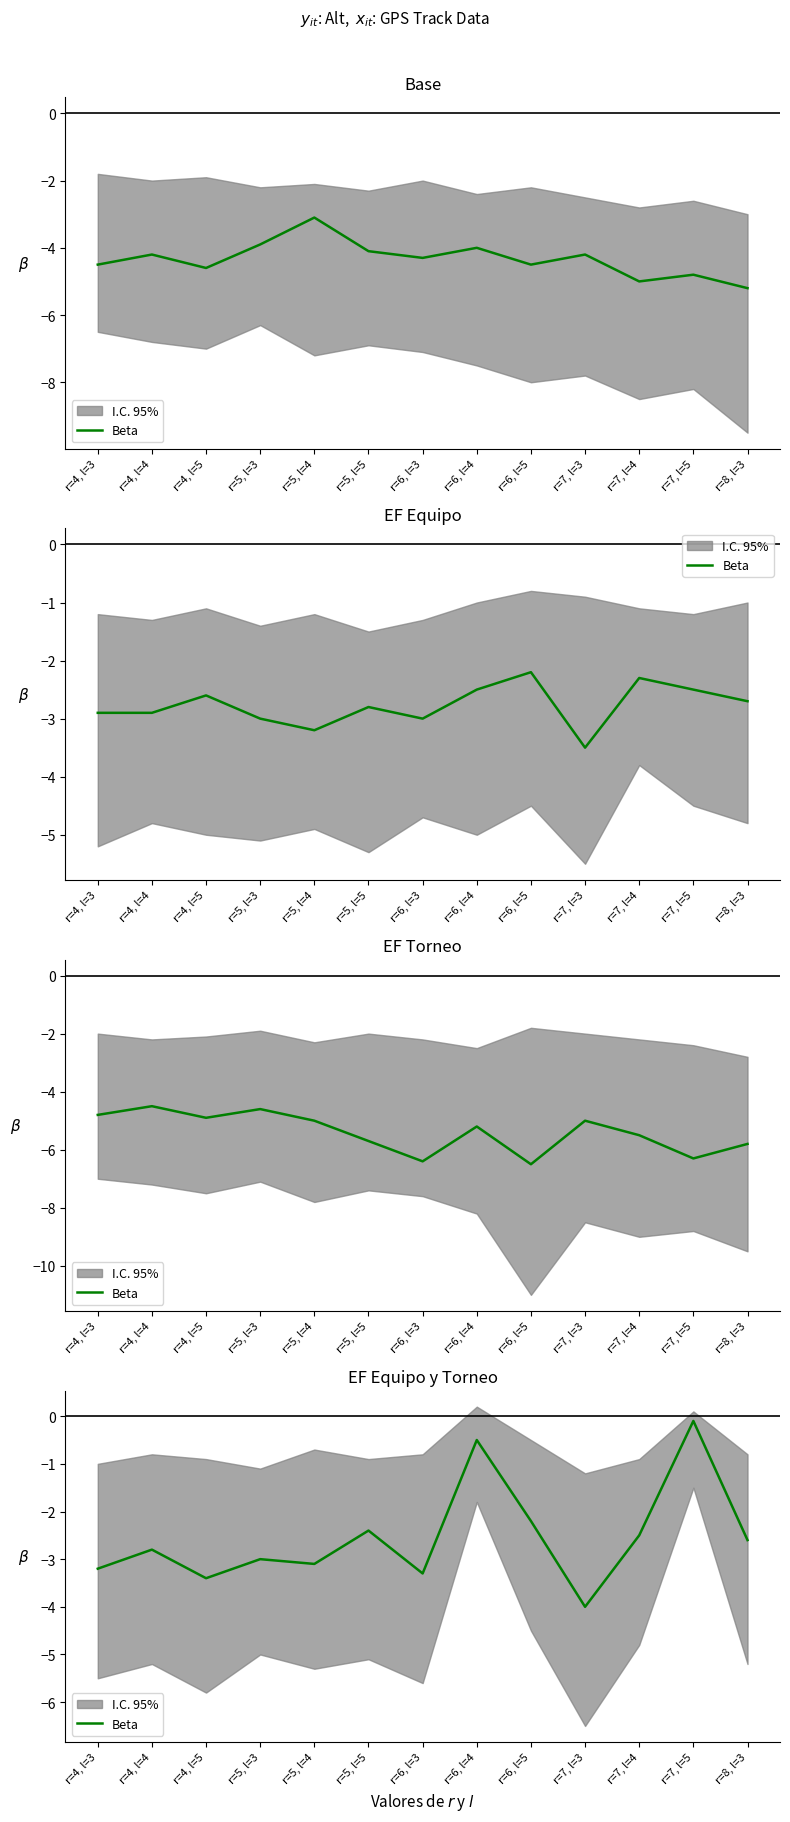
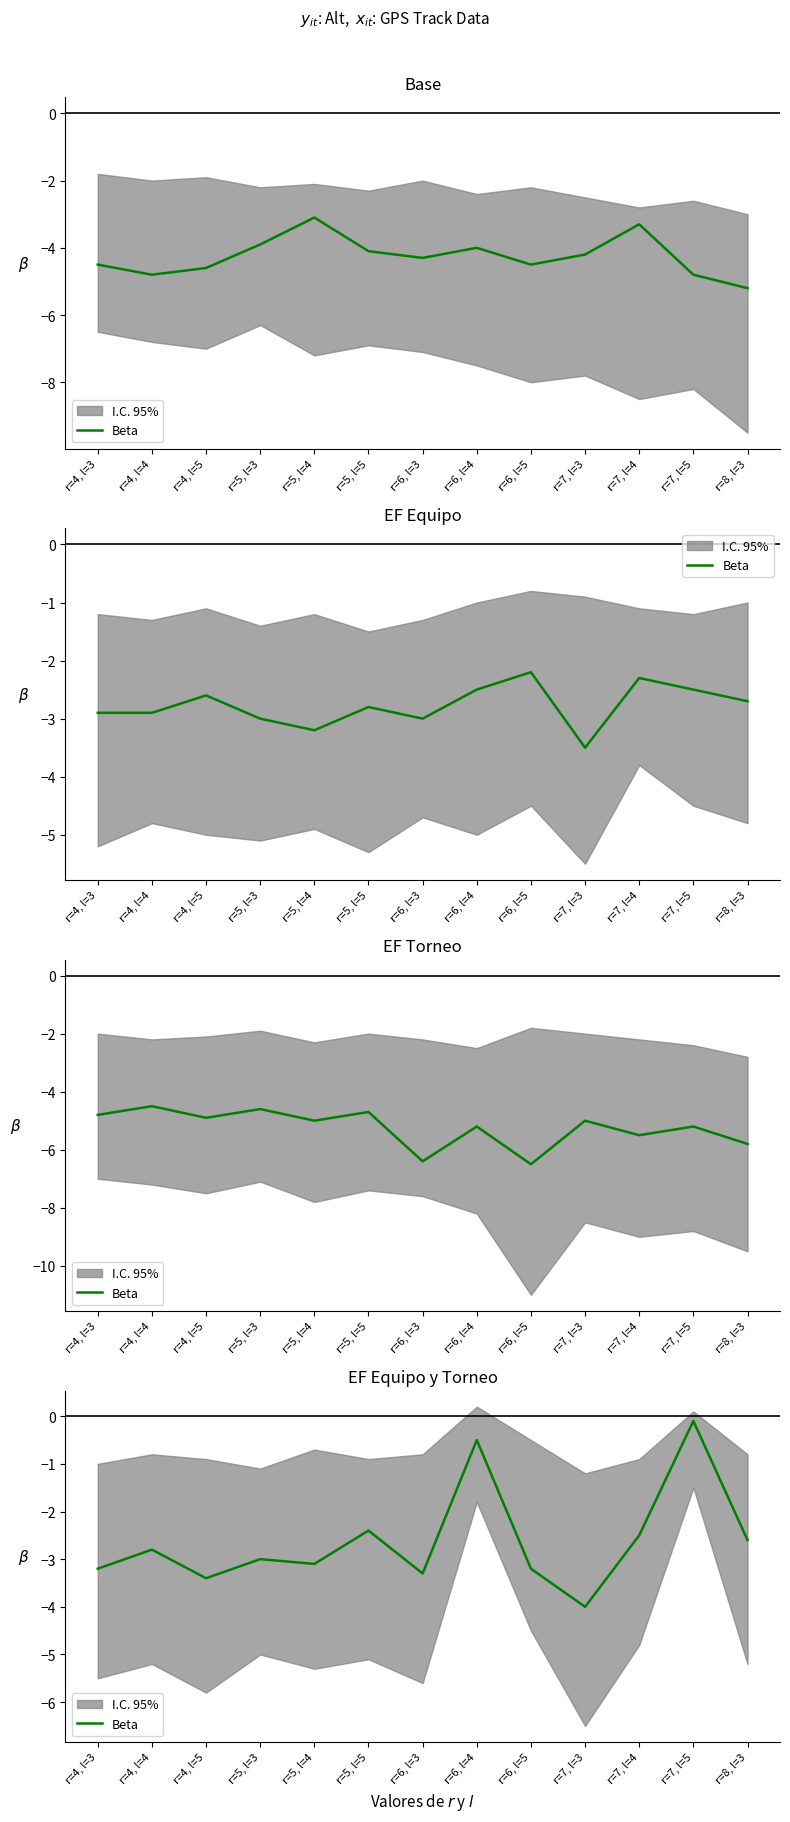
  {
    "Base": {
      "Beta": {
        "r=4, l=3": -4.5,
-       "r=4, l=4": -4.2,
+       "r=4, l=4": -4.8,
        "r=4, l=5": -4.6,
        "r=5, l=3": -3.9,
        "r=5, l=4": -3.1,
        "r=5, l=5": -4.1,
        "r=6, l=3": -4.3,
        "r=6, l=4": -4.0,
        "r=6, l=5": -4.5,
        "r=7, l=3": -4.2,
-       "r=7, l=4": -5.0,
+       "r=7, l=4": -3.3,
        "r=7, l=5": -4.8,
        "r=8, l=3": -5.2
      }
    },
    "EF Equipo": {
      "Beta": {
        "r=4, l=3": -2.9,
        "r=4, l=4": -2.9,
        "r=4, l=5": -2.6,
        "r=5, l=3": -3.0,
        "r=5, l=4": -3.2,
        "r=5, l=5": -2.8,
        "r=6, l=3": -3.0,
        "r=6, l=4": -2.5,
        "r=6, l=5": -2.2,
        "r=7, l=3": -3.5,
        "r=7, l=4": -2.3,
        "r=7, l=5": -2.5,
        "r=8, l=3": -2.7
      }
    },
    "EF Torneo": {
      "Beta": {
        "r=4, l=3": -4.8,
        "r=4, l=4": -4.5,
        "r=4, l=5": -4.9,
        "r=5, l=3": -4.6,
        "r=5, l=4": -5.0,
-       "r=5, l=5": -5.7,
+       "r=5, l=5": -4.7,
        "r=6, l=3": -6.4,
        "r=6, l=4": -5.2,
        "r=6, l=5": -6.5,
        "r=7, l=3": -5.0,
        "r=7, l=4": -5.5,
-       "r=7, l=5": -6.3,
+       "r=7, l=5": -5.2,
        "r=8, l=3": -5.8
      }
    },
    "EF Equipo y Torneo": {
      "Beta": {
        "r=4, l=3": -3.2,
        "r=4, l=4": -2.8,
        "r=4, l=5": -3.4,
        "r=5, l=3": -3.0,
        "r=5, l=4": -3.1,
        "r=5, l=5": -2.4,
        "r=6, l=3": -3.3,
        "r=6, l=4": -0.5,
-       "r=6, l=5": -2.2,
+       "r=6, l=5": -3.2,
        "r=7, l=3": -4.0,
        "r=7, l=4": -2.5,
        "r=7, l=5": -0.1,
        "r=8, l=3": -2.6
      }
    }
  }
